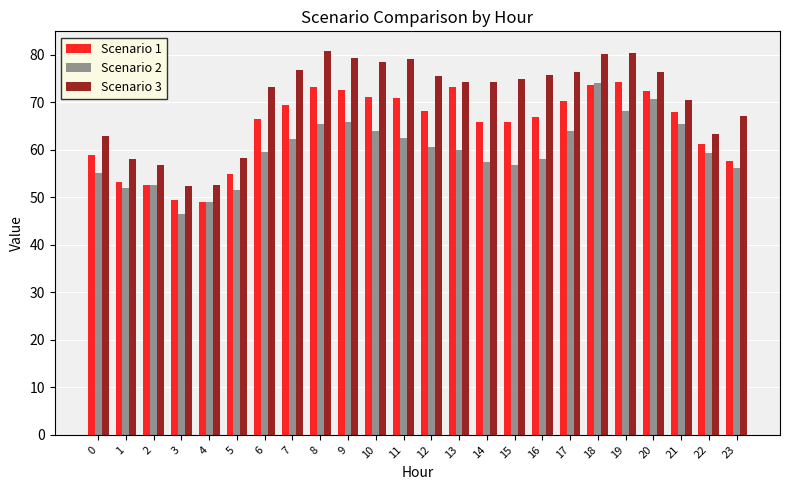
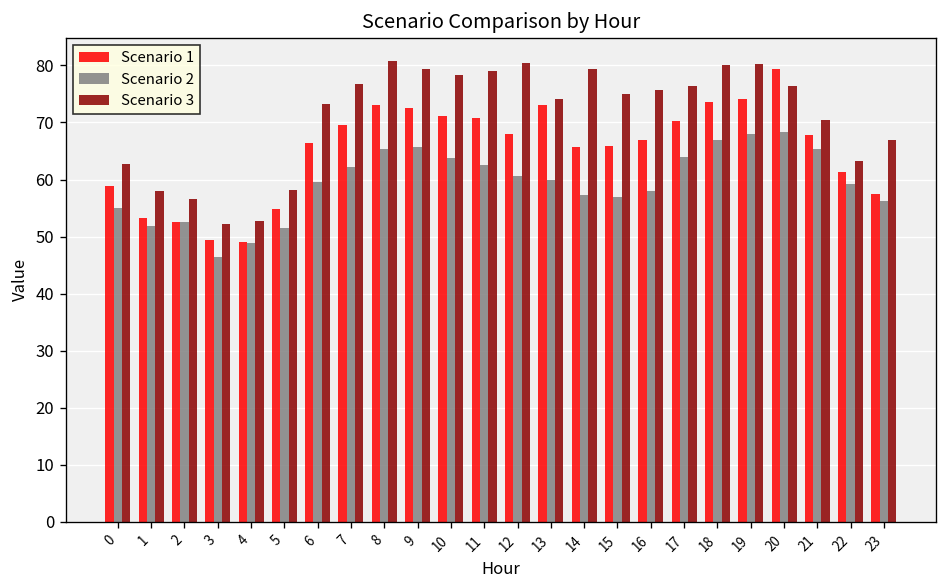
  {
    "Scenario 1": {
      "0": 59,
      "1": 53,
      "2": 53,
      "3": 49,
      "4": 49,
      "5": 55,
      "6": 66,
      "7": 69,
      "8": 73,
      "9": 73,
      "10": 71,
      "11": 71,
      "12": 68,
      "13": 73,
      "14": 66,
      "15": 66,
      "16": 67,
      "17": 70,
      "18": 74,
      "19": 74,
-     "20": 72,
+     "20": 79,
      "21": 68,
      "22": 61,
      "23": 58
    },
    "Scenario 2": {
      "0": 55,
      "1": 52,
      "2": 53,
      "3": 46,
      "4": 49,
      "5": 52,
      "6": 60,
      "7": 62,
      "8": 65,
      "9": 66,
      "10": 64,
      "11": 63,
      "12": 61,
      "13": 60,
      "14": 57,
      "15": 57,
      "16": 58,
      "17": 64,
-     "18": 74,
+     "18": 67,
      "19": 68,
-     "20": 71,
+     "20": 68,
      "21": 65,
      "22": 59,
      "23": 56
    },
    "Scenario 3": {
      "0": 63,
      "1": 58,
      "2": 57,
      "3": 52,
      "4": 53,
      "5": 58,
      "6": 73,
      "7": 77,
      "8": 81,
      "9": 79,
      "10": 78,
      "11": 79,
-     "12": 75,
+     "12": 80,
      "13": 74,
-     "14": 74,
+     "14": 79,
      "15": 75,
      "16": 76,
      "17": 76,
      "18": 80,
      "19": 80,
      "20": 76,
      "21": 70,
      "22": 63,
      "23": 67
    }
  }
